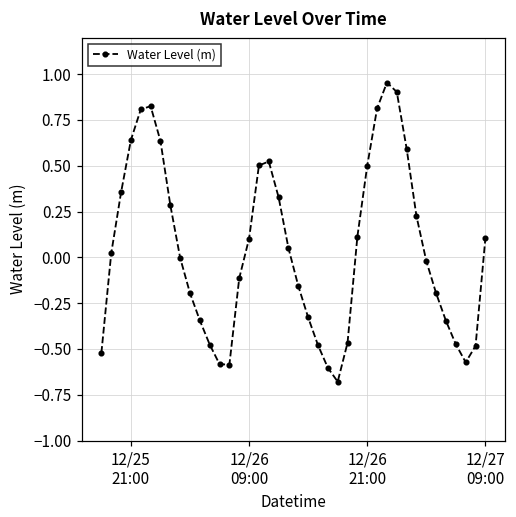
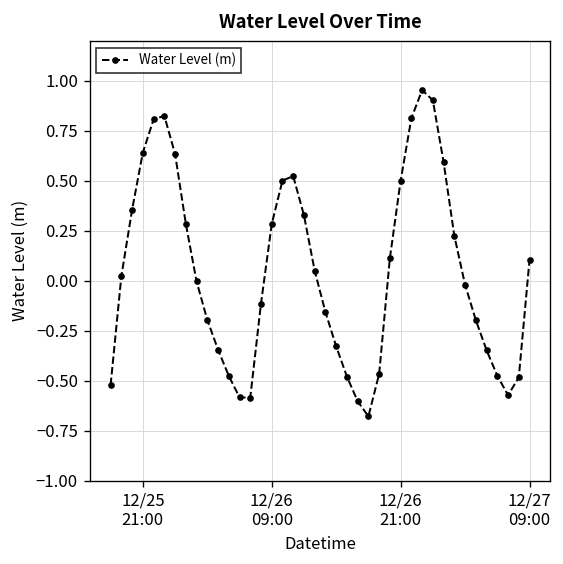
  {
    "12/25 21:00": 0.64,
-   "12/26 09:00": 0.10,
+   "12/26 09:00": 0.28,
    "12/26 21:00": 0.50,
    "12/27 09:00": 0.10
  }
